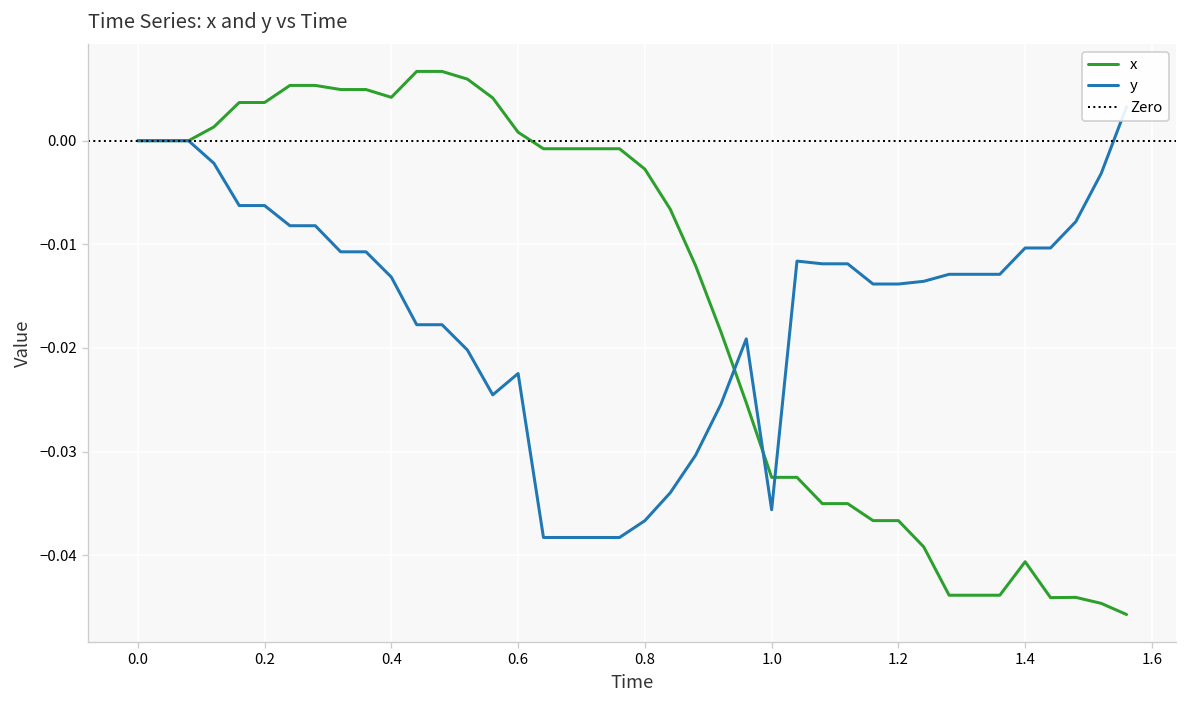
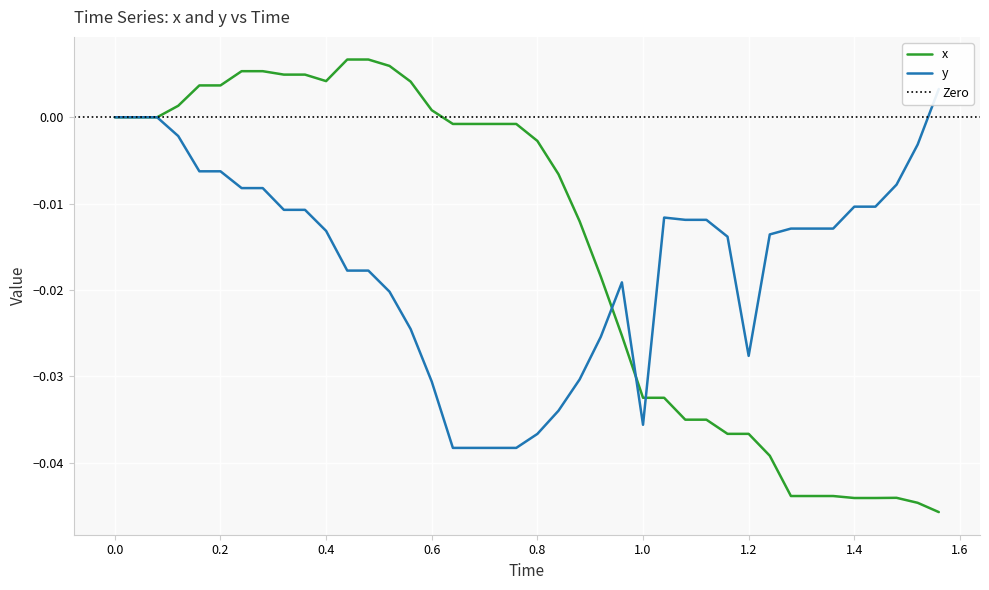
  {
    "x": {
      "0.2": 0.004,
      "0.4": 0.004,
      "0.6": 0.001,
      "0.8": -0.003,
      "1.0": -0.032,
      "1.2": -0.037,
-     "1.4": -0.041
+     "1.4": -0.044
    },
    "y": {
      "0.2": -0.006,
      "0.4": -0.013,
-     "0.6": -0.022,
+     "0.6": -0.031,
      "0.8": -0.037,
      "1.0": -0.036,
-     "1.2": -0.014,
+     "1.2": -0.028,
      "1.4": -0.010
    }
  }
